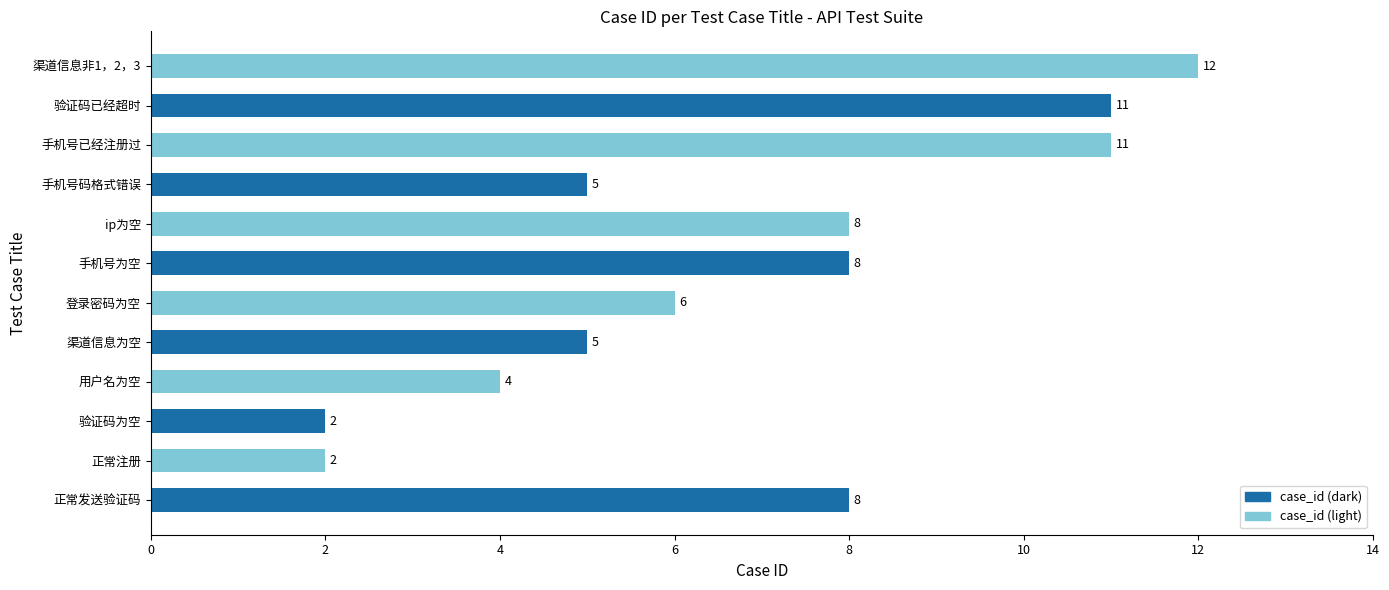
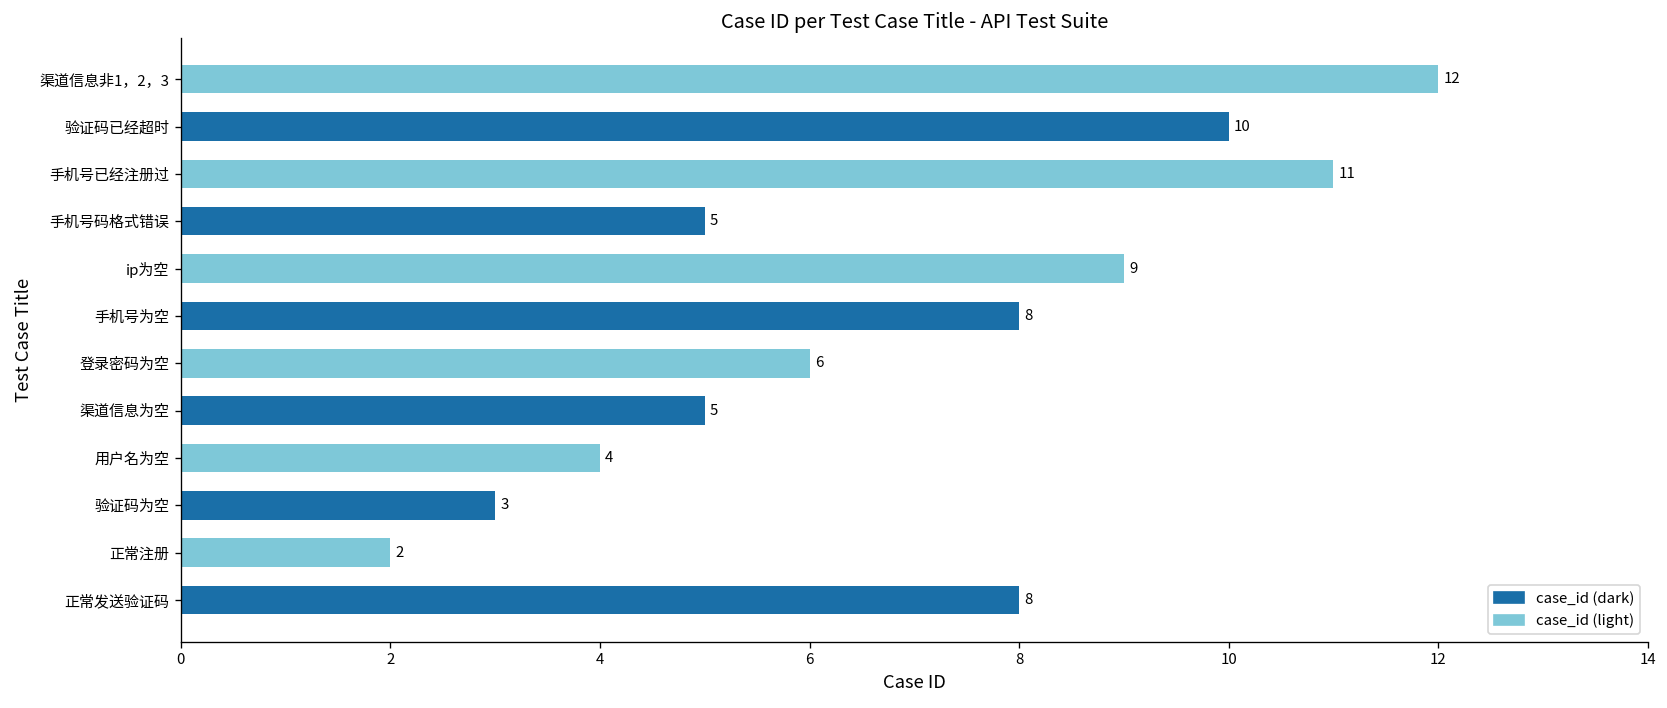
  {
    "渠道信息非1，2，3": 12,
-   "验证码已经超时": 11,
+   "验证码已经超时": 10,
    "手机号已经注册过": 11,
    "手机号码格式错误": 5,
-   "ip为空": 8,
+   "ip为空": 9,
    "手机号为空": 8,
    "登录密码为空": 6,
    "渠道信息为空": 5,
    "用户名为空": 4,
-   "验证码为空": 2,
+   "验证码为空": 3,
    "正常注册": 2,
    "正常发送验证码": 8
  }
